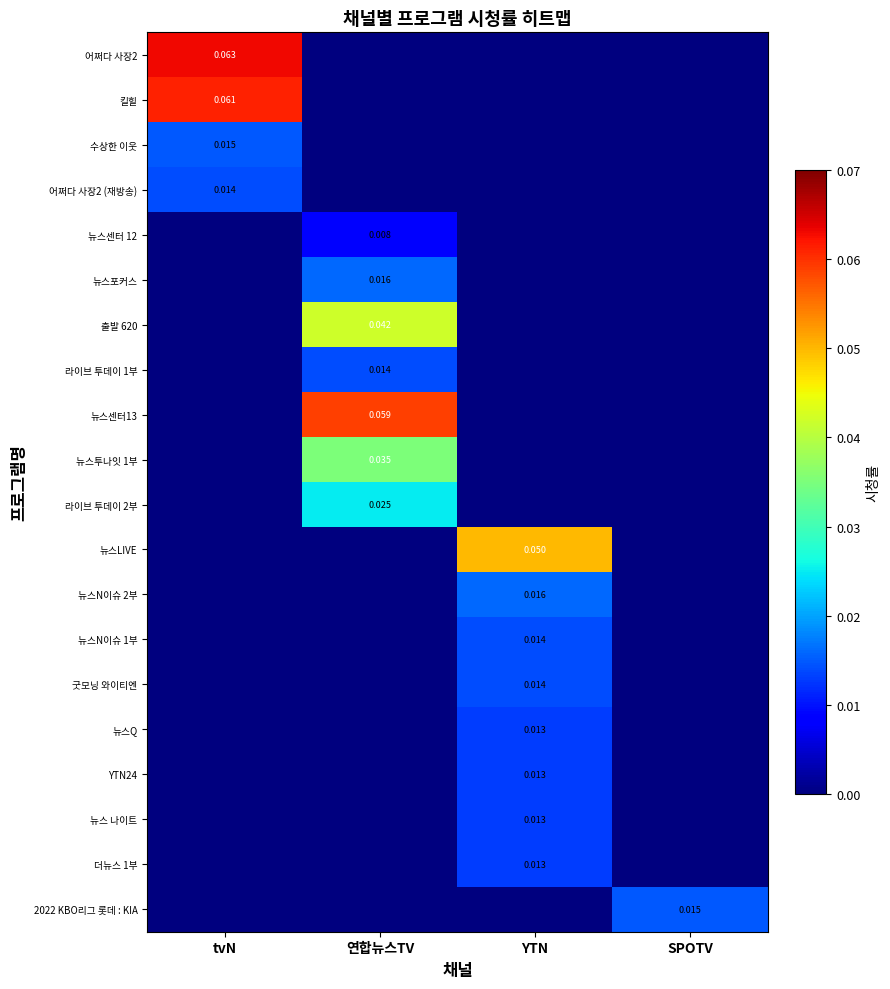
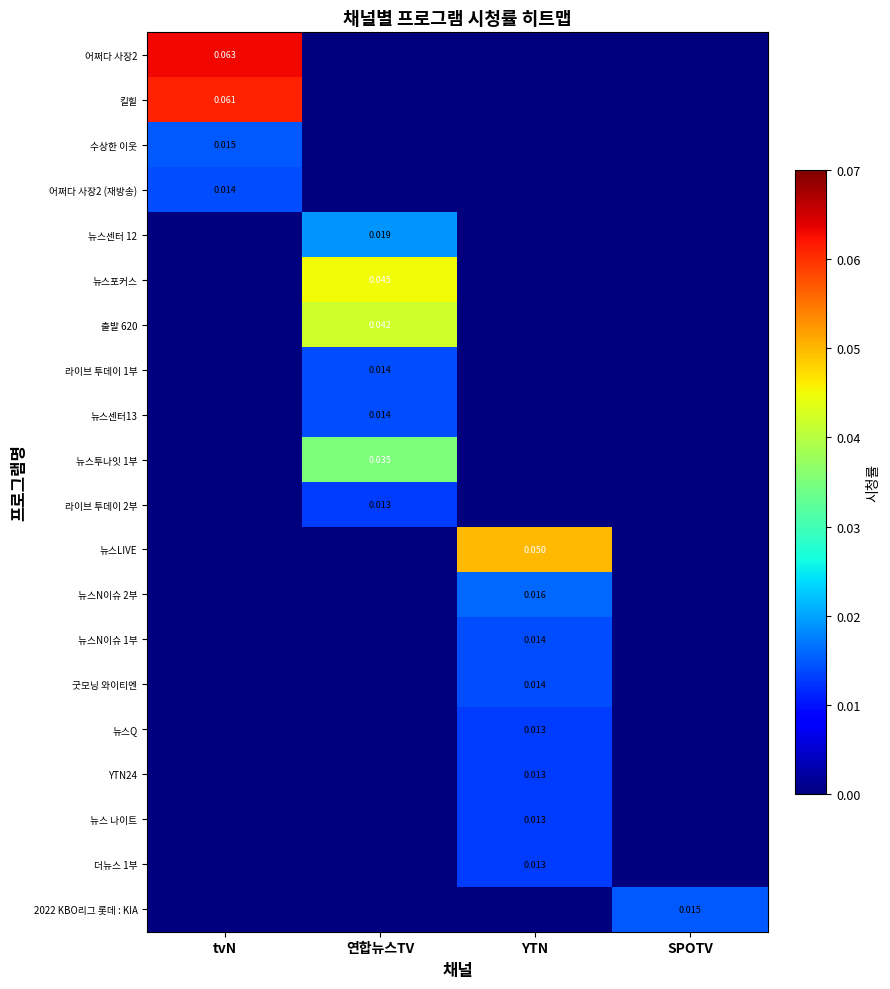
  {
    "어쩌다 사장2": {
      "tvN": 0.063
    },
    "킬힐": {
      "tvN": 0.061
    },
    "수상한 이웃": {
      "tvN": 0.015
    },
    "어쩌다 사장2 (재방송)": {
      "tvN": 0.014
    },
    "뉴스센터 12": {
-     "연합뉴스TV": 0.008
+     "연합뉴스TV": 0.019
    },
    "뉴스포커스": {
-     "연합뉴스TV": 0.016
+     "연합뉴스TV": 0.045
    },
    "출발 620": {
      "연합뉴스TV": 0.042
    },
    "라이브 투데이 1부": {
      "연합뉴스TV": 0.014
    },
    "뉴스센터13": {
-     "연합뉴스TV": 0.059
+     "연합뉴스TV": 0.014
    },
    "뉴스투나잇 1부": {
      "연합뉴스TV": 0.035
    },
    "라이브 투데이 2부": {
-     "연합뉴스TV": 0.025
+     "연합뉴스TV": 0.013
    },
    "뉴스LIVE": {
      "YTN": 0.050
    },
    "뉴스N이슈 2부": {
      "YTN": 0.016
    },
    "뉴스N이슈 1부": {
      "YTN": 0.014
    },
    "굿모닝 와이티엔": {
      "YTN": 0.014
    },
    "뉴스Q": {
      "YTN": 0.013
    },
    "YTN24": {
      "YTN": 0.013
    },
    "뉴스 나이트": {
      "YTN": 0.013
    },
    "더뉴스 1부": {
      "YTN": 0.013
    },
    "2022 KBO리그 롯데 : KIA": {
      "SPOTV": 0.015
    }
  }
